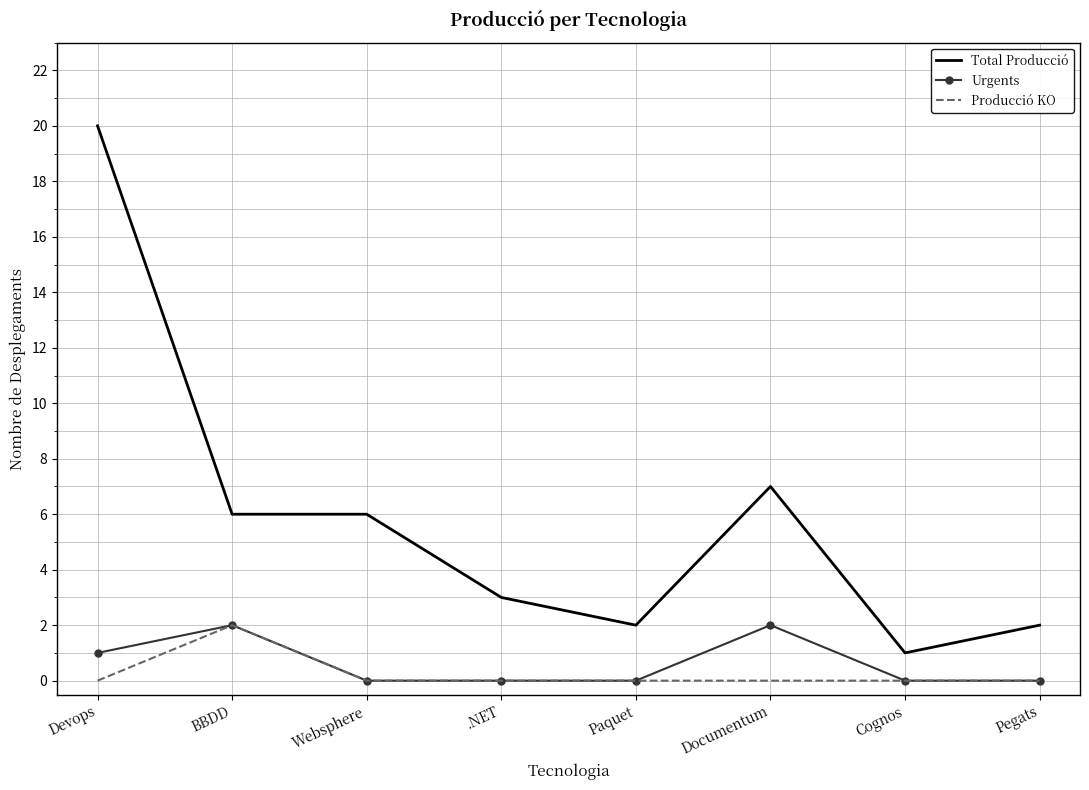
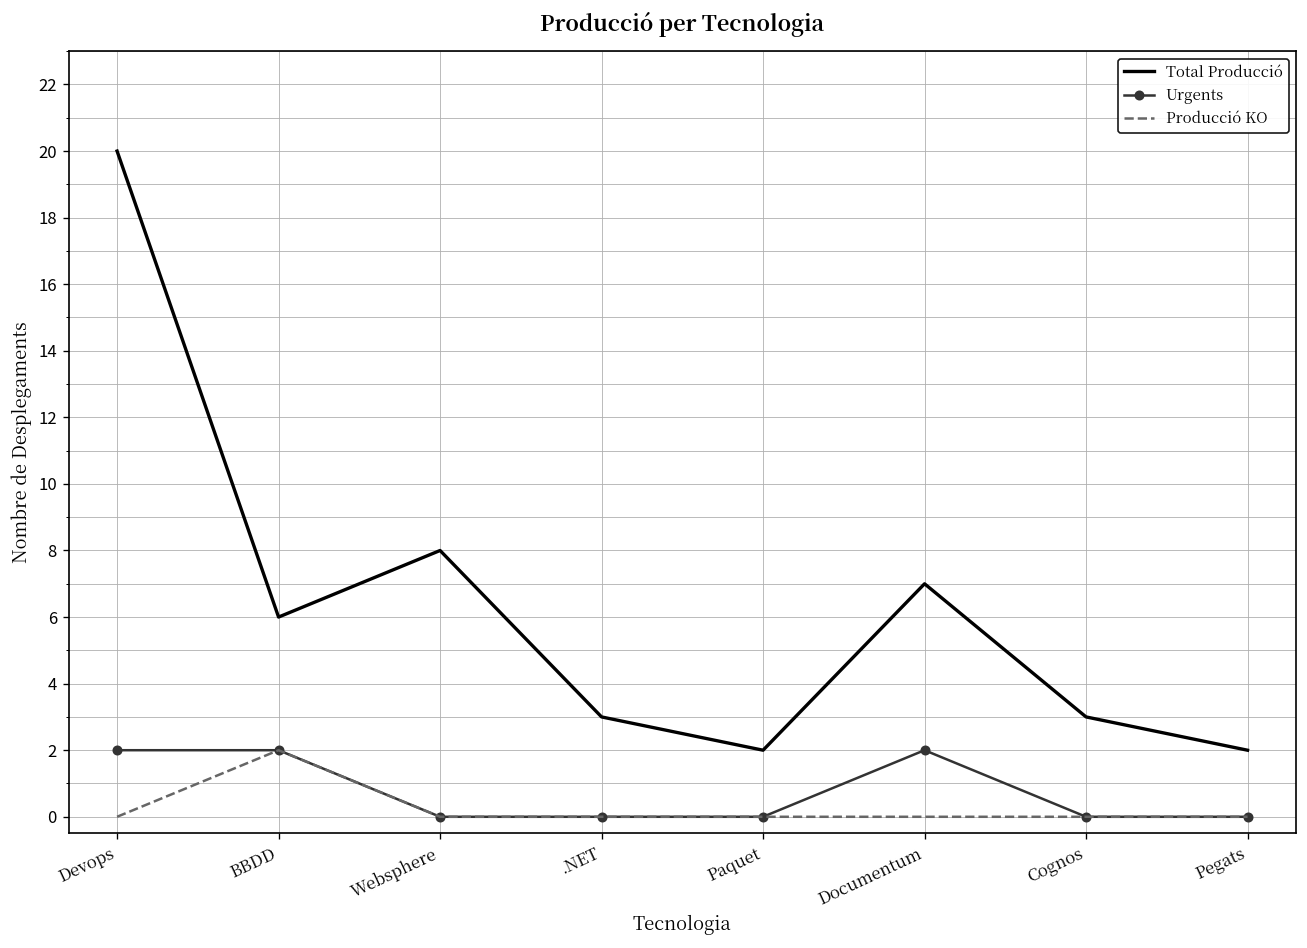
  {
    "Total Producció": {
      "Devops": 20,
      "BBDD": 6,
-     "Websphere": 6,
+     "Websphere": 8,
      ".NET": 3,
      "Paquet": 2,
      "Documentum": 7,
-     "Cognos": 1,
+     "Cognos": 3,
      "Pegats": 2
    },
    "Urgents": {
-     "Devops": 1,
+     "Devops": 2,
      "Documentum": 2
    },
    "Producció KO": {
      "Devops": 0,
      "Documentum": 0
    }
  }
